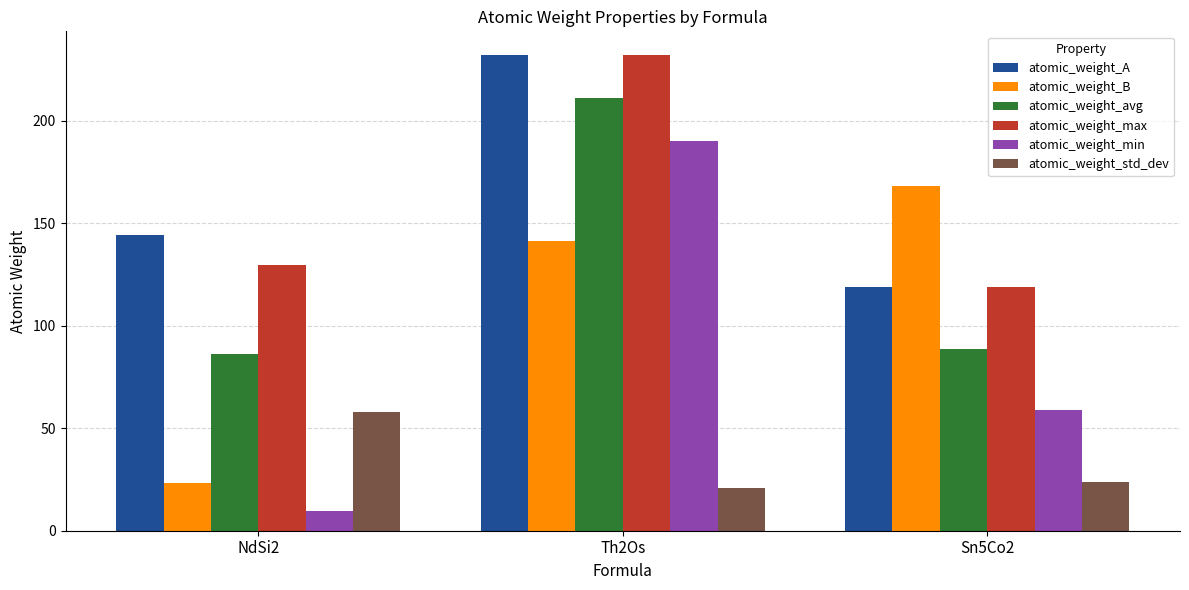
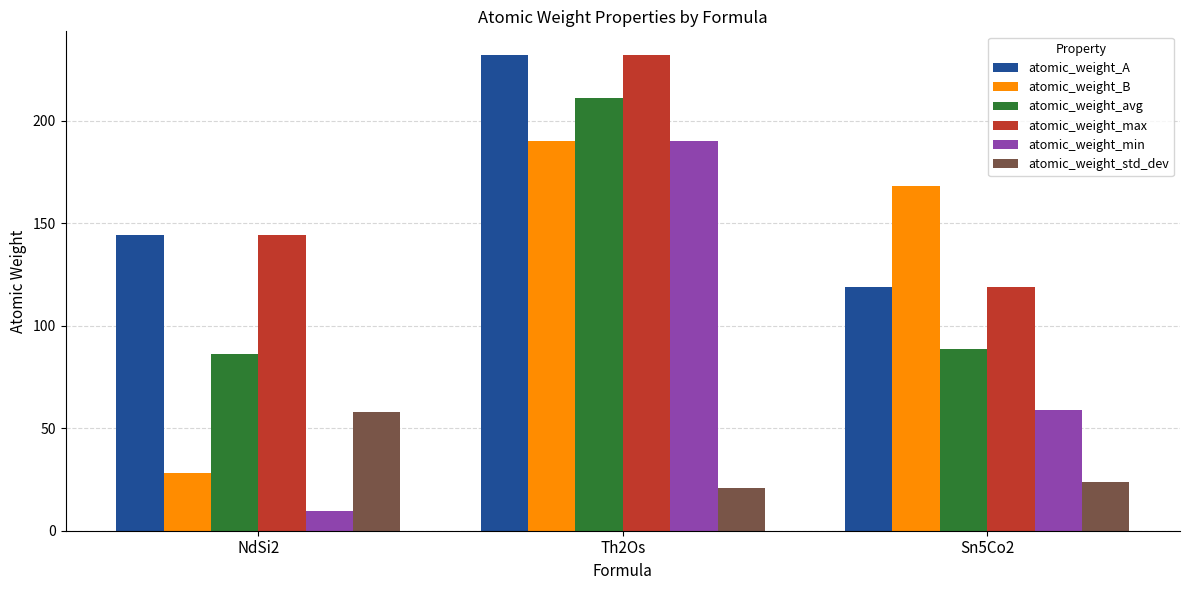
  {
    "atomic_weight_A": {
      "NdSi2": 144,
      "Th2Os": 232,
      "Sn5Co2": 119
    },
    "atomic_weight_B": {
-     "NdSi2": 23,
-     "Th2Os": 142,
+     "NdSi2": 28,
+     "Th2Os": 190,
      "Sn5Co2": 168
    },
    "atomic_weight_avg": {
      "NdSi2": 86,
      "Th2Os": 211,
      "Sn5Co2": 89
    },
    "atomic_weight_max": {
-     "NdSi2": 130,
+     "NdSi2": 144,
      "Th2Os": 232,
      "Sn5Co2": 119
    },
    "atomic_weight_min": {
      "NdSi2": 10,
      "Th2Os": 190,
      "Sn5Co2": 59
    },
    "atomic_weight_std_dev": {
      "NdSi2": 58,
      "Th2Os": 21,
      "Sn5Co2": 24
    }
  }
